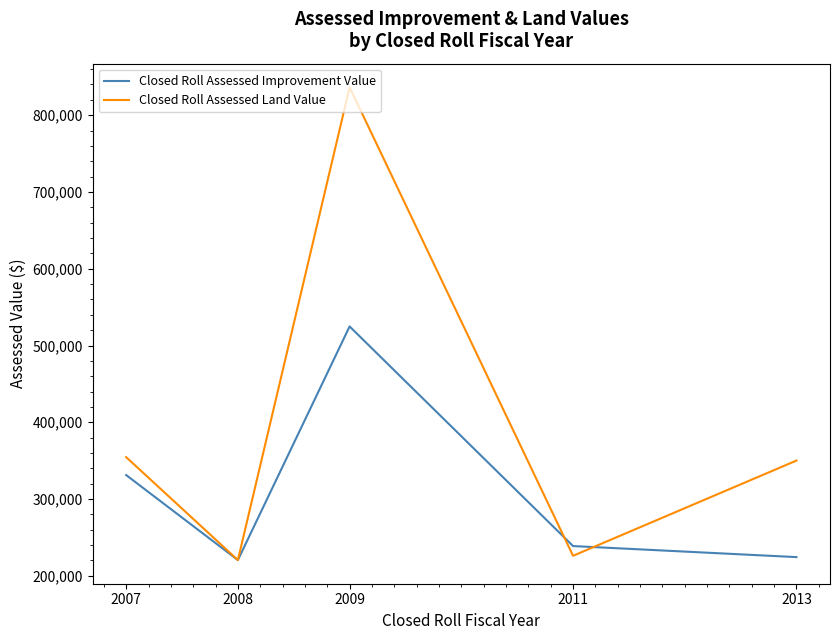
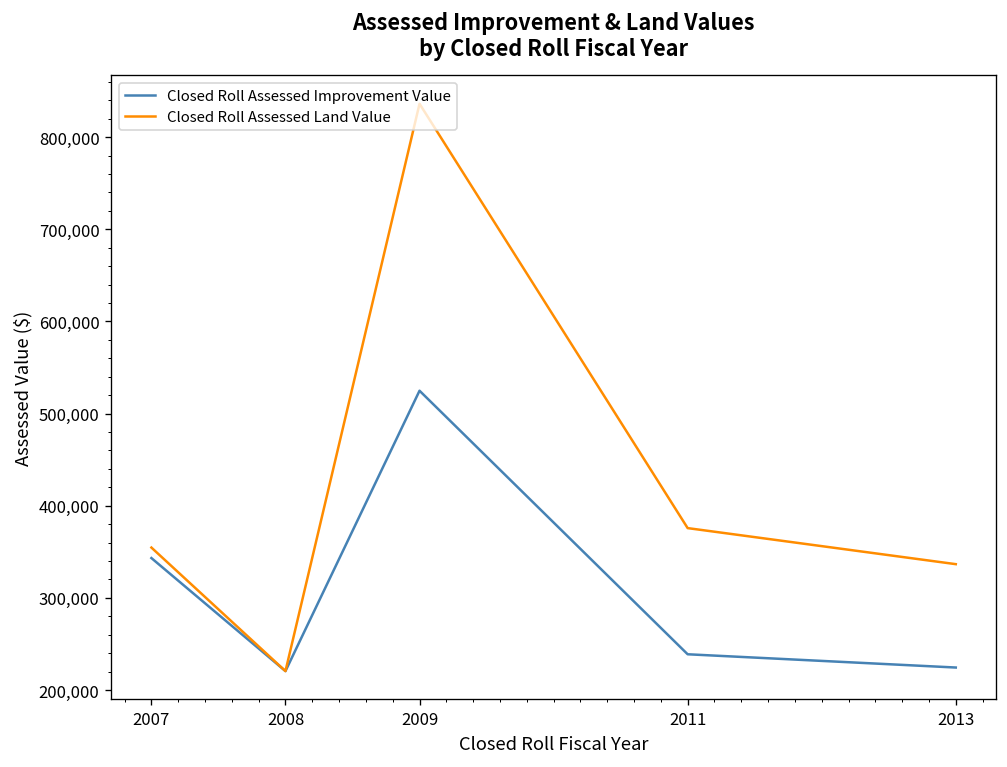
  {
    "Closed Roll Assessed Improvement Value": {
-     "2007": "330,000",
+     "2007": "340,000",
      "2009": "520,000",
      "2011": "240,000",
      "2013": "220,000"
    },
    "Closed Roll Assessed Land Value": {
      "2007": "350,000",
-     "2011": "230,000",
-     "2013": "350,000"
+     "2011": "380,000",
+     "2013": "340,000"
    }
  }
